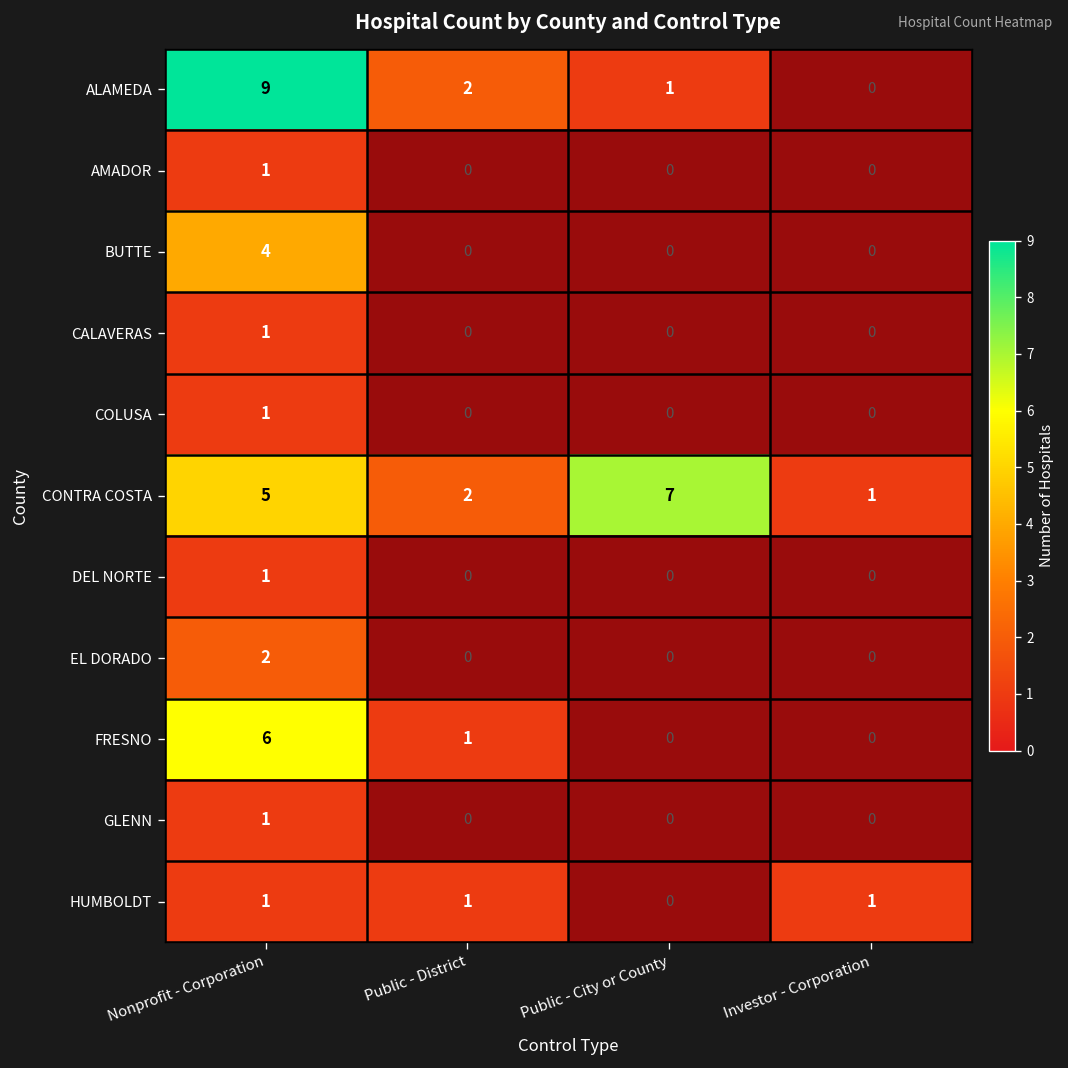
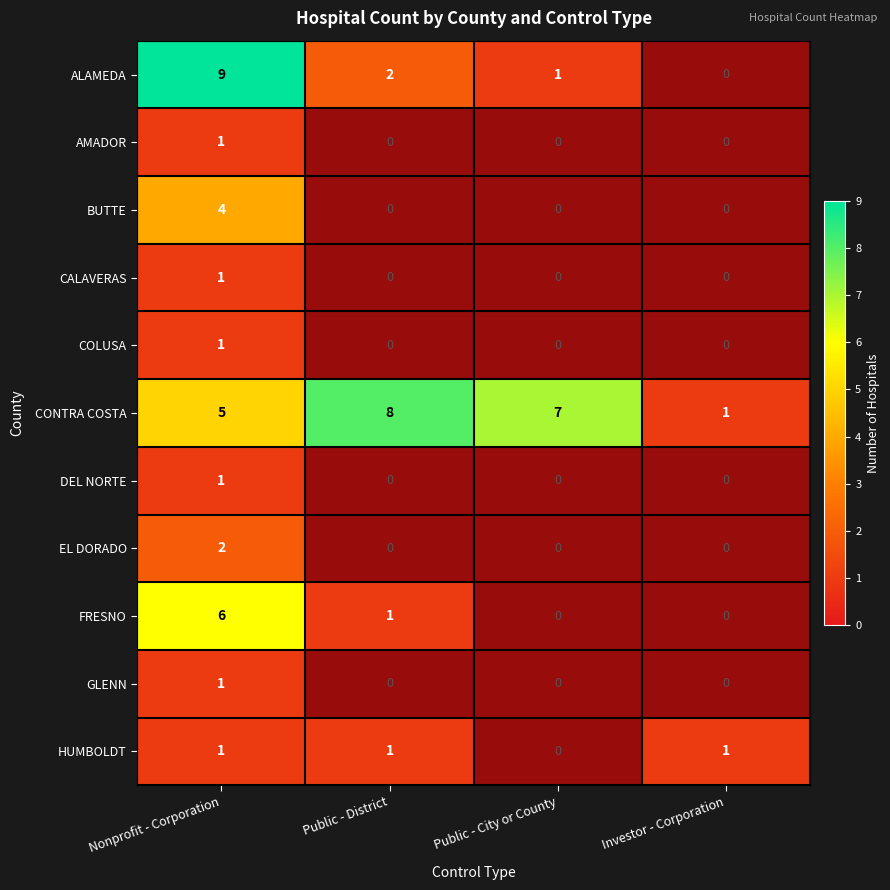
  {
    "ALAMEDA": {
      "Nonprofit - Corporation": 9,
      "Public - District": 2,
      "Public - City or County": 1
    },
    "AMADOR": {
      "Nonprofit - Corporation": 1
    },
    "BUTTE": {
      "Nonprofit - Corporation": 4
    },
    "CALAVERAS": {
      "Nonprofit - Corporation": 1
    },
    "COLUSA": {
      "Nonprofit - Corporation": 1
    },
    "CONTRA COSTA": {
      "Nonprofit - Corporation": 5,
-     "Public - District": 2,
+     "Public - District": 8,
      "Public - City or County": 7,
      "Investor - Corporation": 1
    },
    "DEL NORTE": {
      "Nonprofit - Corporation": 1
    },
    "EL DORADO": {
      "Nonprofit - Corporation": 2
    },
    "FRESNO": {
      "Nonprofit - Corporation": 6,
      "Public - District": 1
    },
    "GLENN": {
      "Nonprofit - Corporation": 1
    },
    "HUMBOLDT": {
      "Nonprofit - Corporation": 1,
      "Public - District": 1,
      "Investor - Corporation": 1
    }
  }
